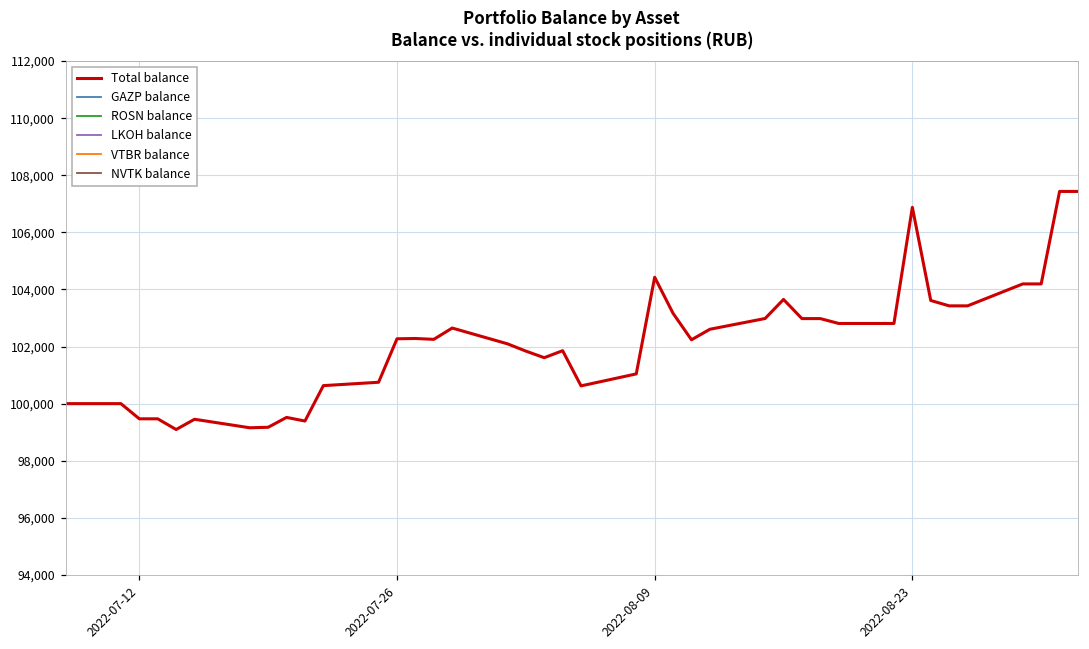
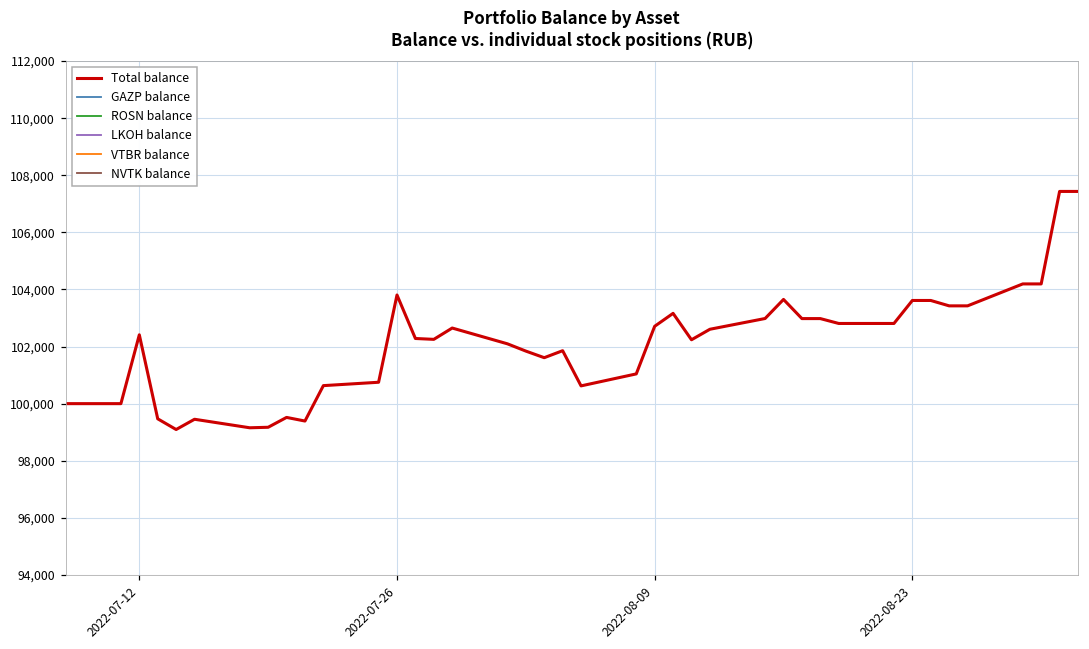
  {
    "Total balance": {
-     "2022-07-12": "99,500",
-     "2022-07-26": "102,300",
-     "2022-08-09": "104,400",
-     "2022-08-23": "106,900"
+     "2022-07-12": "102,400",
+     "2022-07-26": "103,800",
+     "2022-08-09": "102,700",
+     "2022-08-23": "103,600"
    }
  }
